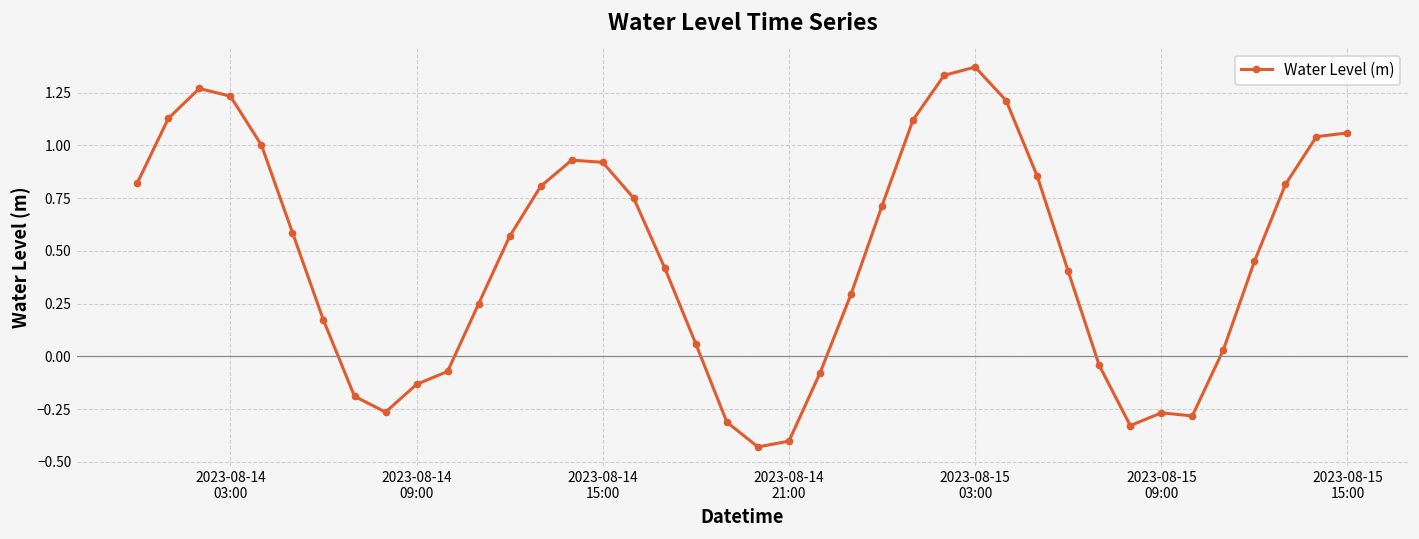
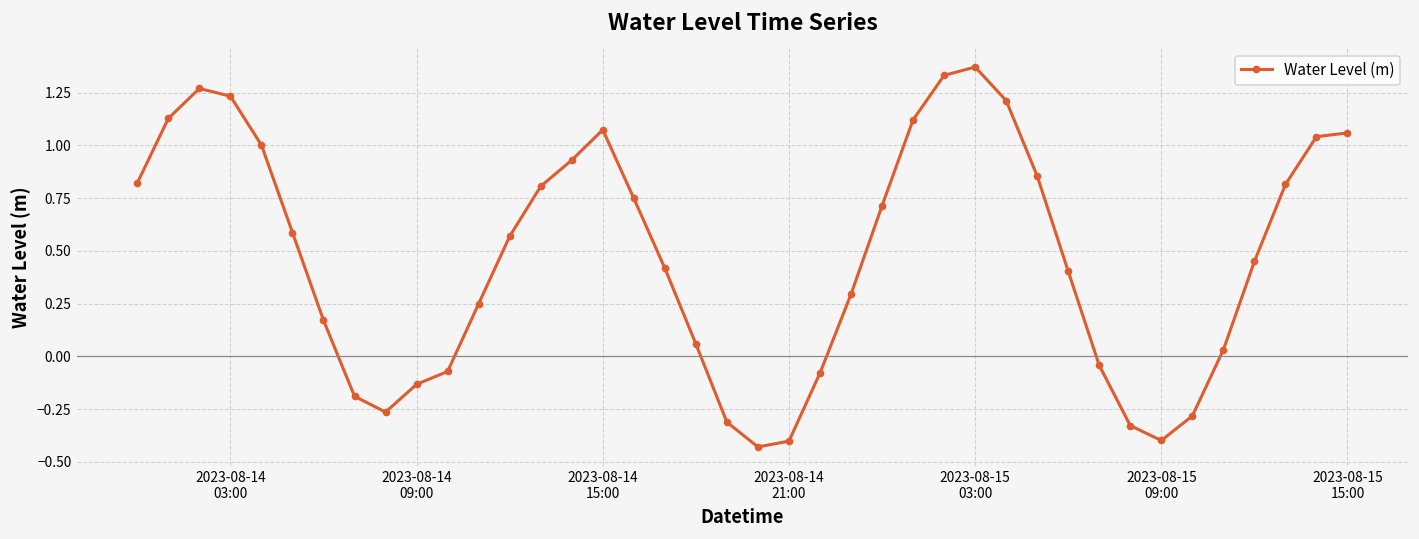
  {
    "2023-08-14 03:00": 1.23,
    "2023-08-14 09:00": -0.13,
-   "2023-08-14 15:00": 0.92,
+   "2023-08-14 15:00": 1.07,
    "2023-08-14 21:00": -0.40,
    "2023-08-15 03:00": 1.37,
-   "2023-08-15 09:00": -0.27,
+   "2023-08-15 09:00": -0.40,
    "2023-08-15 15:00": 1.06
  }
